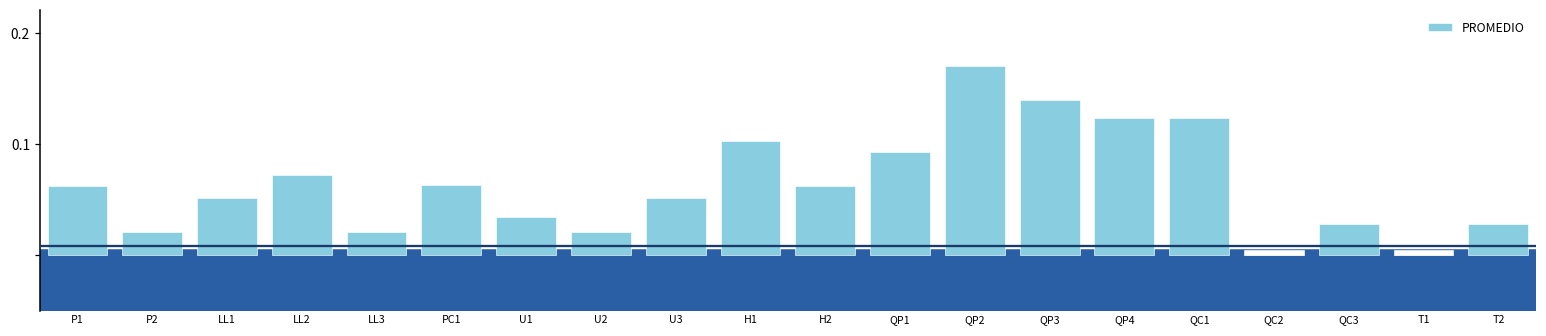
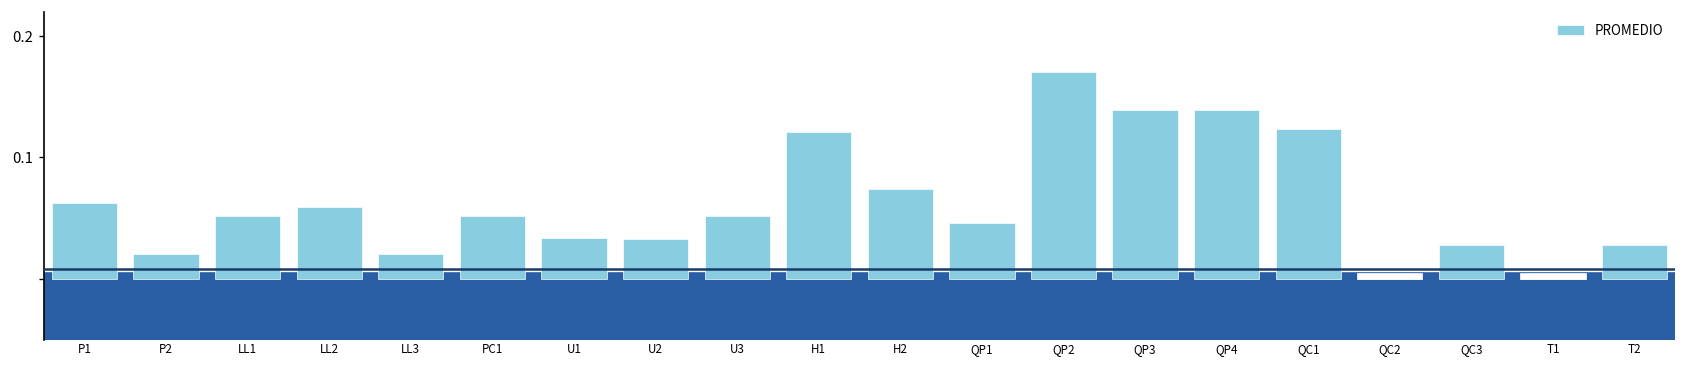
  {
    "PROMEDIO": {
      "P1": 0.062,
      "P2": 0.021,
      "LL1": 0.052,
-     "LL2": 0.072,
+     "LL2": 0.059,
      "LL3": 0.021,
-     "PC1": 0.063,
+     "PC1": 0.052,
      "U1": 0.034,
-     "U2": 0.021,
+     "U2": 0.033,
      "U3": 0.052,
-     "H1": 0.103,
-     "H2": 0.062,
-     "QP1": 0.093,
+     "H1": 0.121,
+     "H2": 0.074,
+     "QP1": 0.046,
      "QP2": 0.170,
      "QP3": 0.139,
-     "QP4": 0.124,
+     "QP4": 0.139,
      "QC1": 0.124,
      "QC2": 0.000,
      "QC3": 0.028,
      "T1": 0.000,
      "T2": 0.028
    }
  }
